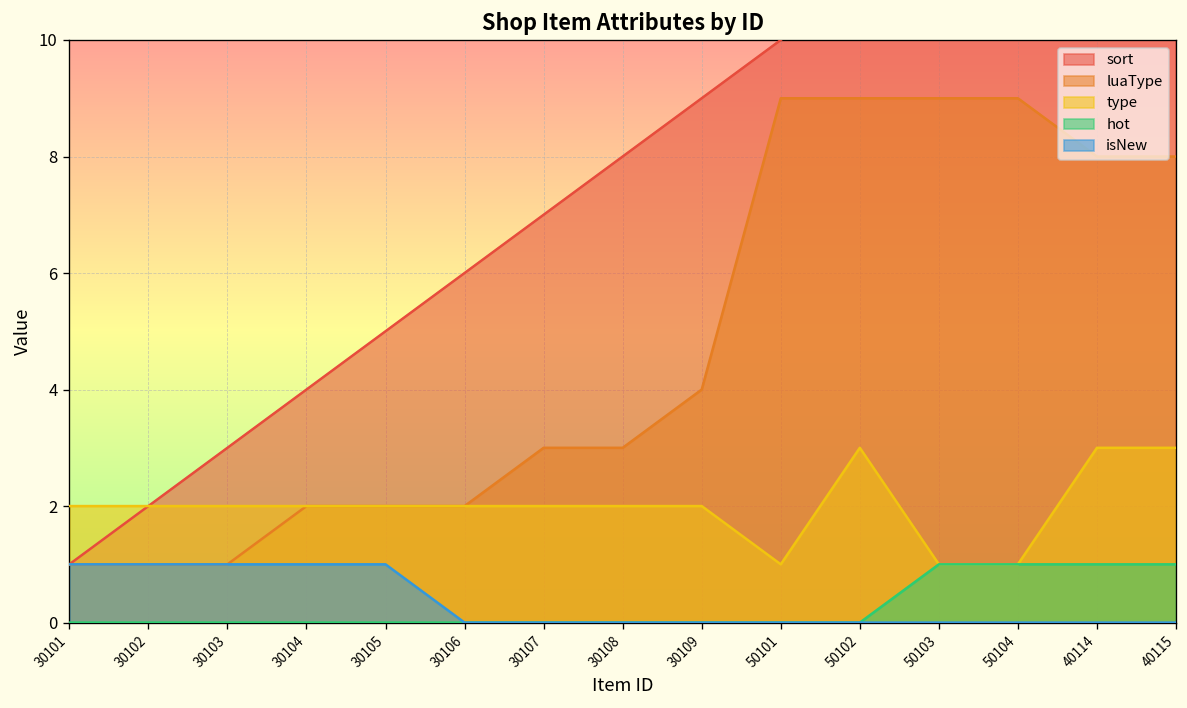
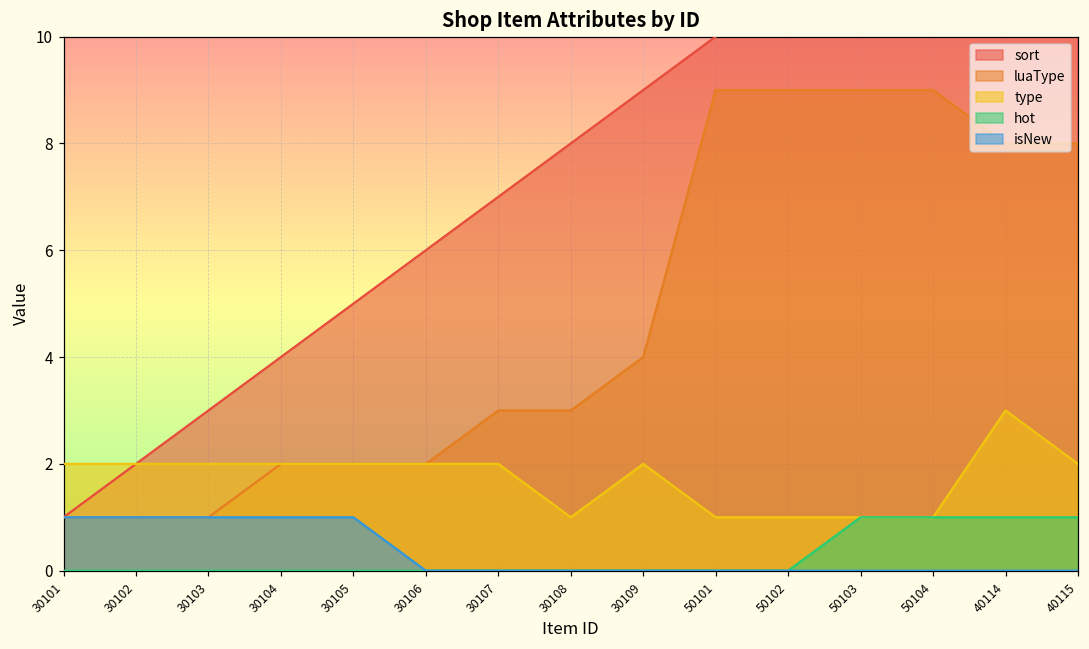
  {
    "type": {
      "30101": 2,
      "30103": 2,
      "30107": 2,
-     "30108": 2,
+     "30108": 1,
      "30109": 2,
      "50101": 1,
-     "50102": 3,
+     "50102": 1,
      "40114": 3,
-     "40115": 3
+     "40115": 2
    },
    "hot": {
      "30101": 0,
      "30102": 0,
      "30103": 0,
      "30104": 0,
      "30105": 0,
      "40114": 1,
      "40115": 1
    },
    "isNew": {
      "30104": 1,
      "30105": 1,
      "50103": 0,
      "50104": 0,
      "40114": 0,
      "40115": 0
    }
  }
